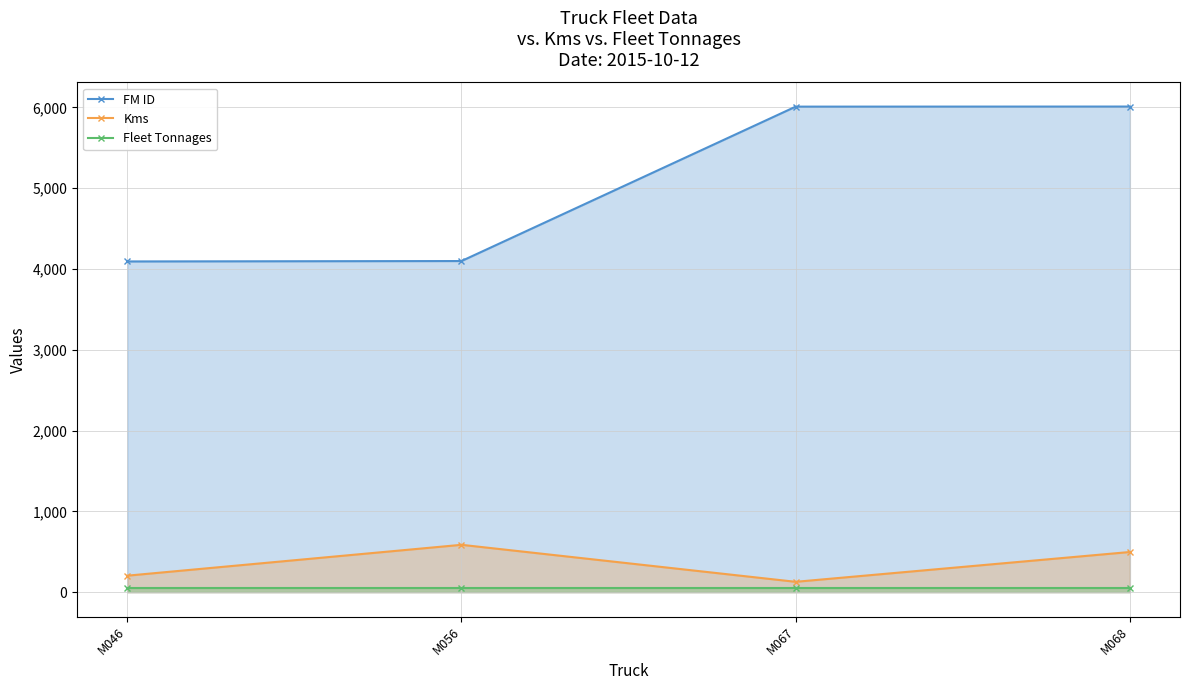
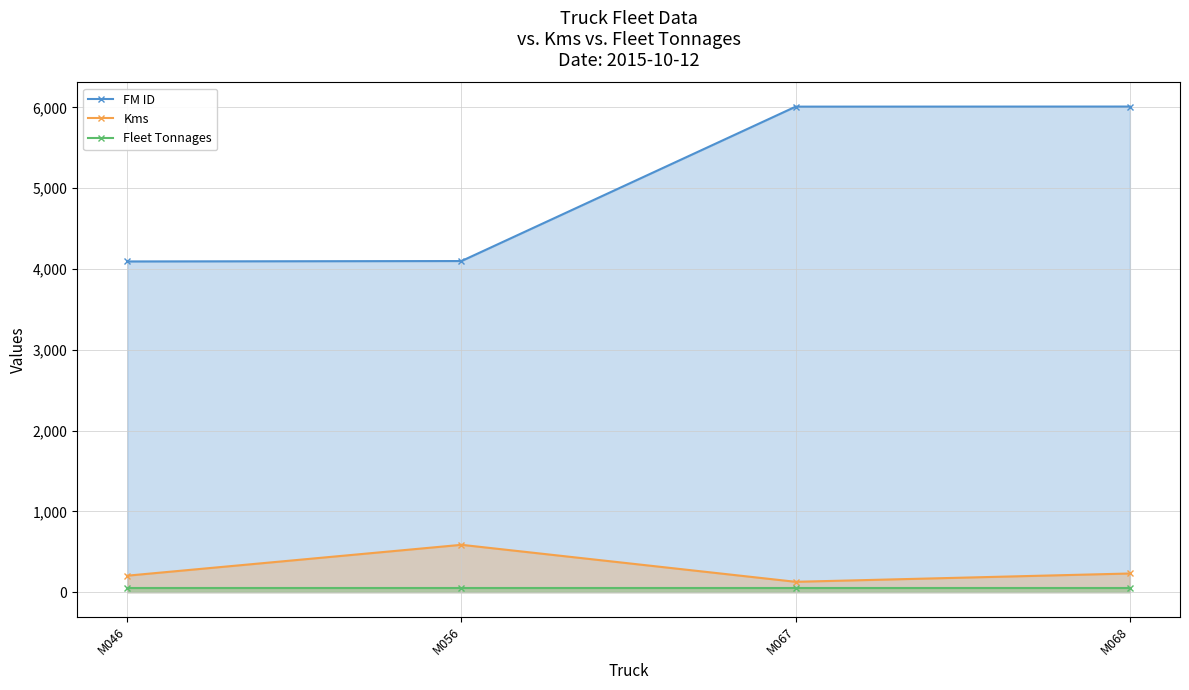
  {
    "FM ID": {
      "M046": "4,100",
      "M056": "4,100",
      "M067": "6,000",
      "M068": "6,000"
    },
    "Kms": {
      "M046": "200",
      "M056": "600",
      "M067": "100",
-     "M068": "500"
+     "M068": "200"
    },
    "Fleet Tonnages": {
      "M046": "100",
      "M056": "100",
      "M067": "100",
      "M068": "100"
    }
  }
